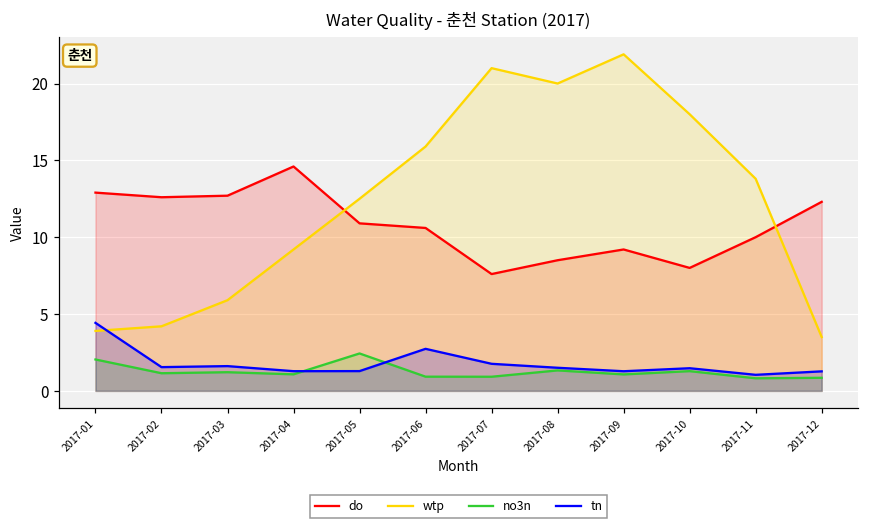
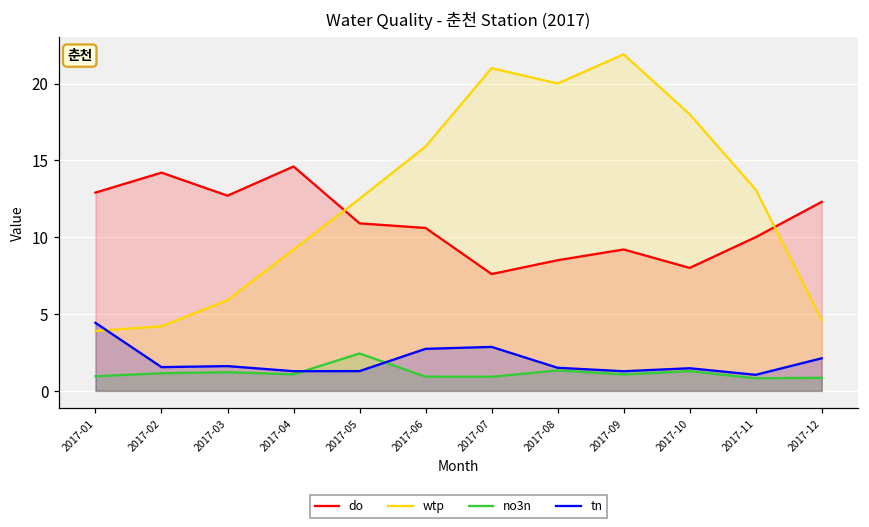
  {
    "do": {
      "2017-01": 12.9,
-     "2017-02": 12.6,
+     "2017-02": 14.2,
      "2017-03": 12.7,
      "2017-04": 14.6,
      "2017-05": 10.9,
      "2017-06": 10.6,
      "2017-07": 7.6,
      "2017-08": 8.5,
      "2017-09": 9.2,
      "2017-10": 8.0,
      "2017-11": 10.0,
      "2017-12": 12.3
    },
    "wtp": {
      "2017-01": 3.9,
      "2017-02": 4.2,
      "2017-03": 5.9,
      "2017-04": 9.2,
      "2017-05": 12.5,
      "2017-06": 15.9,
      "2017-07": 21.0,
      "2017-08": 20.0,
      "2017-09": 21.9,
      "2017-10": 18.0,
-     "2017-11": 13.8,
-     "2017-12": 3.5
+     "2017-11": 13.1,
+     "2017-12": 4.6
    },
    "no3n": {
-     "2017-01": 2.0,
+     "2017-01": 1.0,
      "2017-02": 1.1,
      "2017-03": 1.2,
      "2017-04": 1.1,
      "2017-05": 2.4,
      "2017-06": 0.9,
      "2017-07": 0.9,
      "2017-09": 1.1,
      "2017-10": 1.3,
      "2017-11": 0.8,
      "2017-12": 0.9
    },
    "tn": {
      "2017-01": 4.4,
      "2017-02": 1.5,
      "2017-03": 1.6,
      "2017-04": 1.3,
      "2017-05": 1.3,
      "2017-06": 2.7,
-     "2017-07": 1.8,
+     "2017-07": 2.9,
      "2017-09": 1.3,
      "2017-10": 1.5,
      "2017-11": 1.0,
-     "2017-12": 1.3
+     "2017-12": 2.1
    }
  }
